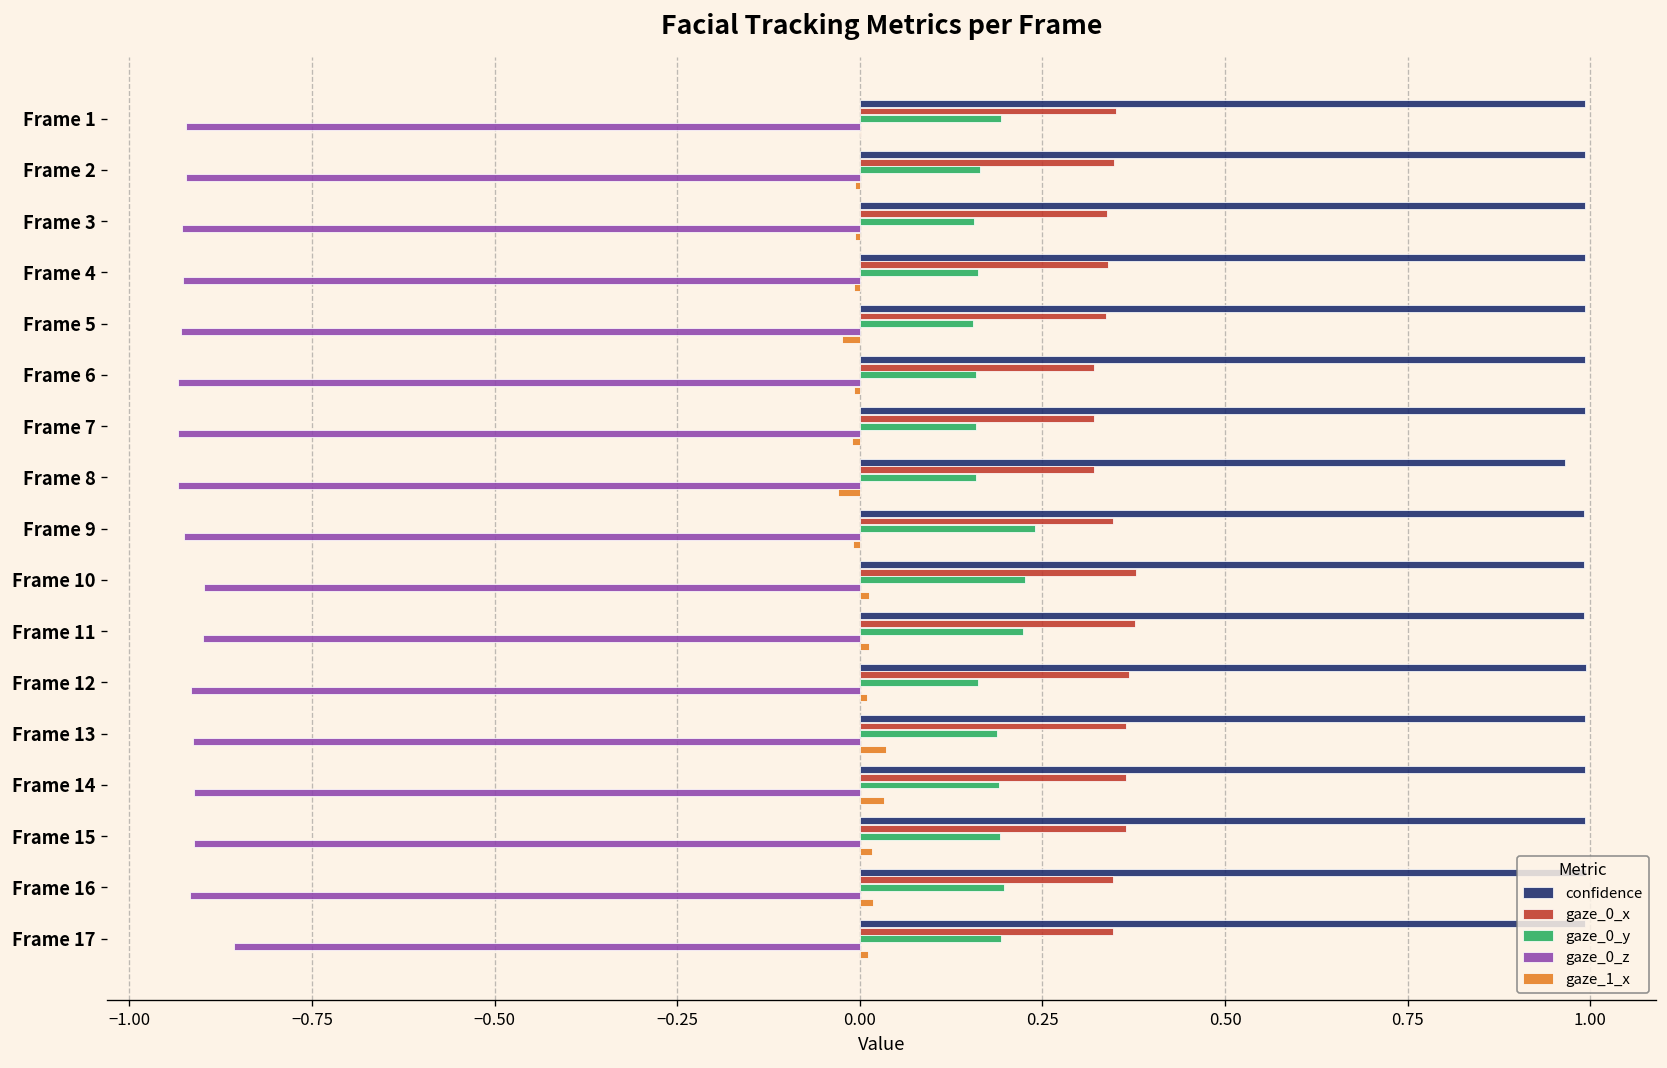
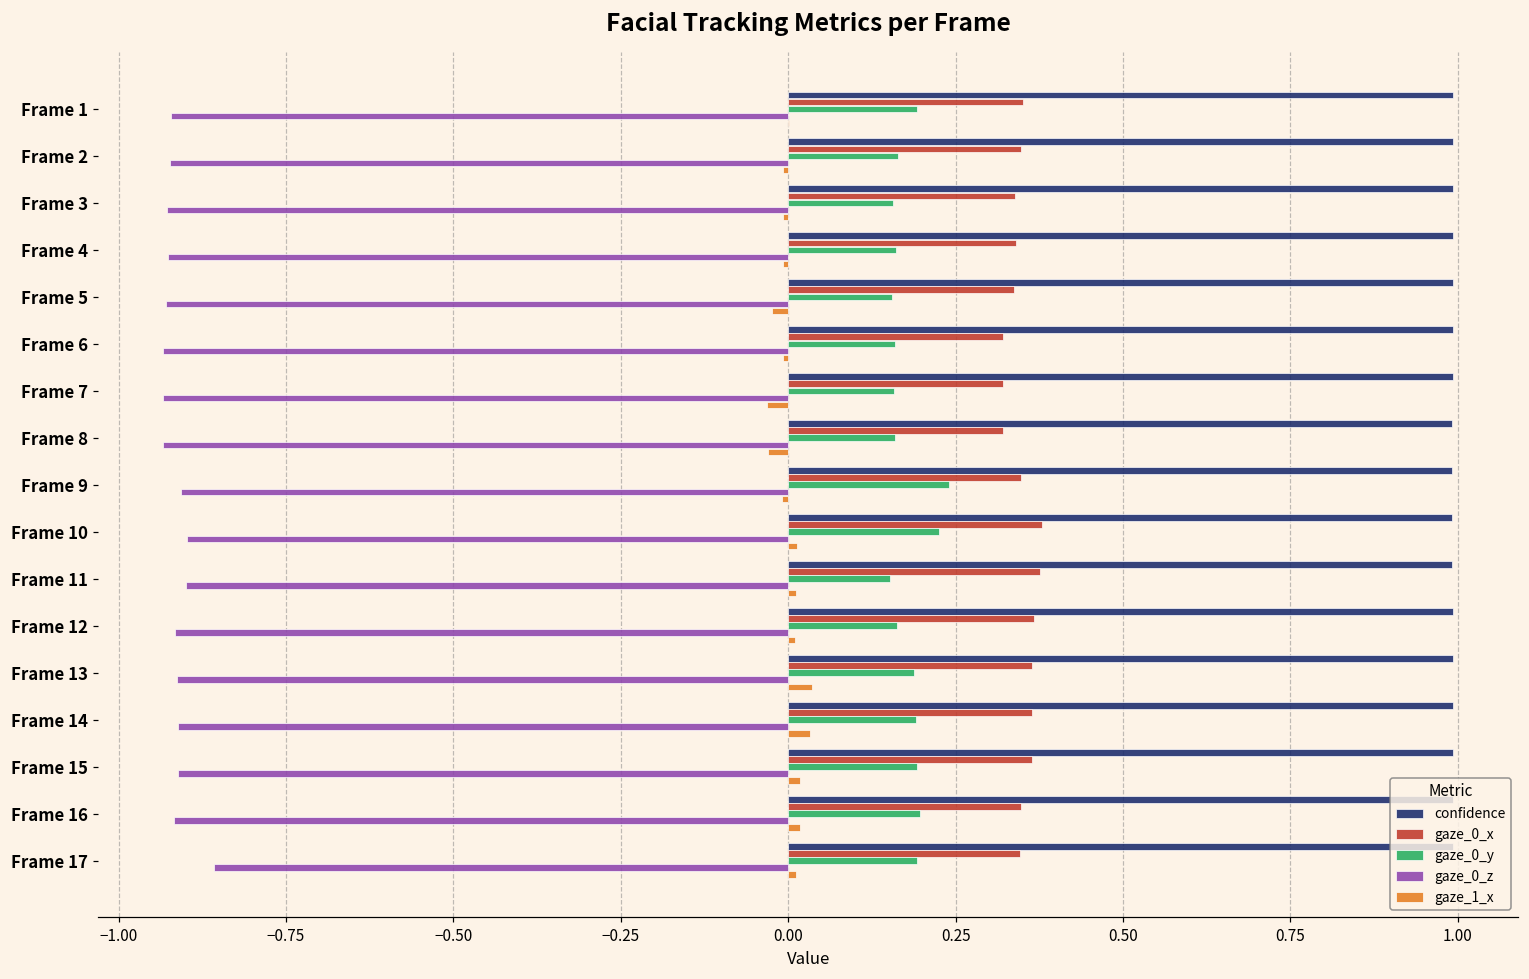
  {
    "confidence": {
      "Frame 1": 0.99,
      "Frame 2": 0.99,
      "Frame 3": 0.99,
      "Frame 4": 0.99,
      "Frame 5": 0.99,
      "Frame 6": 0.99,
      "Frame 7": 0.99,
-     "Frame 8": 0.97,
+     "Frame 8": 0.99,
      "Frame 9": 0.99,
      "Frame 10": 0.99,
      "Frame 11": 0.99,
      "Frame 12": 0.99,
      "Frame 13": 0.99,
      "Frame 14": 0.99,
      "Frame 15": 0.99
    },
    "gaze_0_x": {
      "Frame 1": 0.35,
      "Frame 2": 0.35,
      "Frame 3": 0.34,
      "Frame 4": 0.34,
      "Frame 5": 0.34,
      "Frame 6": 0.32,
      "Frame 7": 0.32,
      "Frame 8": 0.32,
      "Frame 9": 0.35,
      "Frame 10": 0.38,
      "Frame 11": 0.38,
      "Frame 12": 0.37,
      "Frame 13": 0.36,
      "Frame 14": 0.36,
      "Frame 15": 0.36,
      "Frame 16": 0.35,
      "Frame 17": 0.35
    },
    "gaze_0_y": {
      "Frame 1": 0.19,
      "Frame 2": 0.16,
      "Frame 3": 0.16,
      "Frame 4": 0.16,
      "Frame 5": 0.16,
      "Frame 6": 0.16,
      "Frame 7": 0.16,
      "Frame 8": 0.16,
      "Frame 9": 0.24,
      "Frame 10": 0.23,
-     "Frame 11": 0.22,
+     "Frame 11": 0.15,
      "Frame 12": 0.16,
      "Frame 13": 0.19,
      "Frame 14": 0.19,
      "Frame 15": 0.19,
      "Frame 16": 0.20,
      "Frame 17": 0.19
    },
    "gaze_0_z": {
      "Frame 1": -0.92,
      "Frame 2": -0.92,
      "Frame 3": -0.93,
      "Frame 4": -0.93,
      "Frame 5": -0.93,
      "Frame 6": -0.93,
      "Frame 7": -0.93,
      "Frame 8": -0.93,
-     "Frame 9": -0.93,
+     "Frame 9": -0.91,
      "Frame 10": -0.90,
      "Frame 11": -0.90,
      "Frame 12": -0.92,
      "Frame 13": -0.91,
      "Frame 14": -0.91,
      "Frame 15": -0.91,
      "Frame 16": -0.92,
      "Frame 17": -0.86
    },
    "gaze_1_x": {
      "Frame 2": -0.01,
      "Frame 3": -0.01,
      "Frame 4": -0.01,
      "Frame 5": -0.02,
      "Frame 6": -0.01,
-     "Frame 7": -0.01,
+     "Frame 7": -0.03,
      "Frame 8": -0.03,
      "Frame 9": -0.01,
      "Frame 10": 0.01,
      "Frame 11": 0.01,
      "Frame 12": 0.01,
      "Frame 13": 0.04,
      "Frame 14": 0.03,
      "Frame 15": 0.02,
      "Frame 16": 0.02,
      "Frame 17": 0.01
    }
  }
